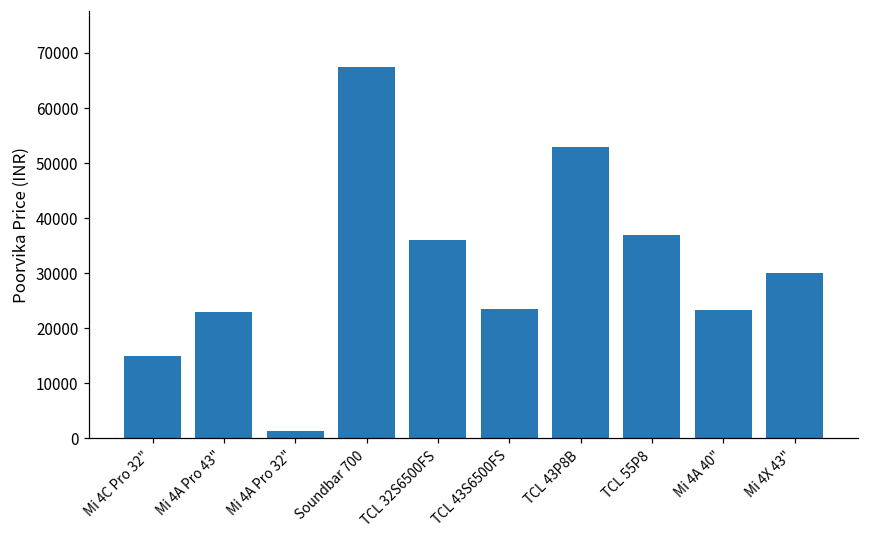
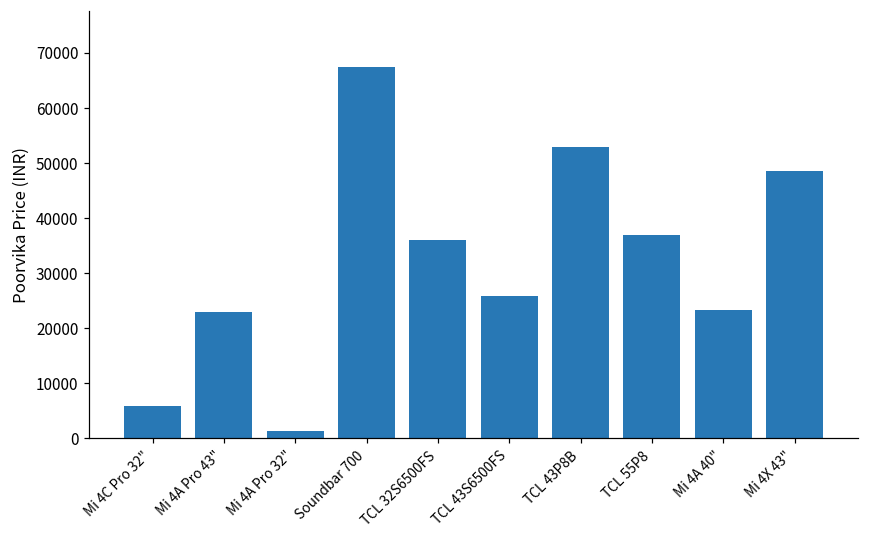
  {
-   "Mi 4C Pro 32\"": 15000,
+   "Mi 4C Pro 32\"": 6000,
    "Mi 4A Pro 43\"": 23000,
    "Mi 4A Pro 32\"": 1000,
    "Soundbar 700": 67000,
    "TCL 32S6500FS": 36000,
-   "TCL 43S6500FS": 24000,
+   "TCL 43S6500FS": 26000,
    "TCL 43P8B": 53000,
    "TCL 55P8": 37000,
    "Mi 4A 40\"": 23000,
-   "Mi 4X 43\"": 30000
+   "Mi 4X 43\"": 48000
  }
